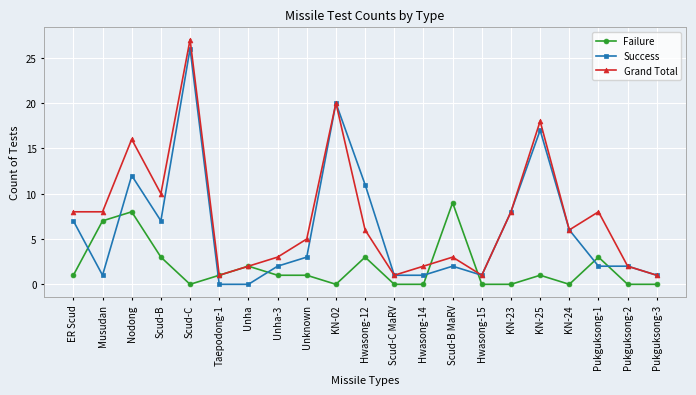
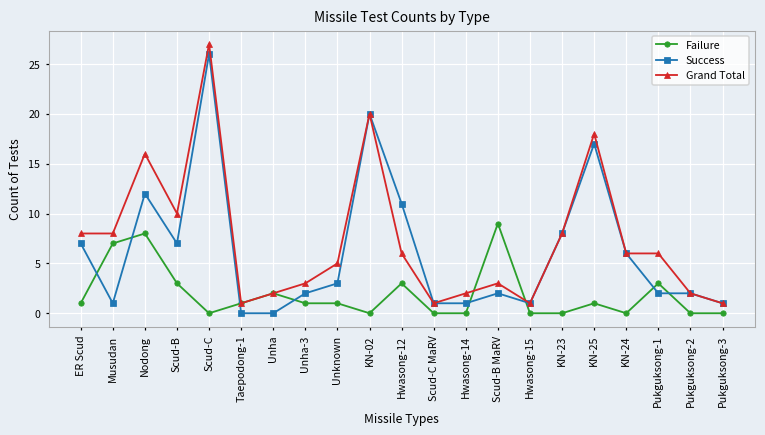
  {
    "Failure": {
      "ER Scud": 1,
      "Musudan": 7,
      "Nodong": 8,
      "Scud-B": 3,
      "Scud-C": 0,
      "Unha-3": 1,
      "Unknown": 1,
      "KN-02": 0,
      "Hwasong-12": 3,
      "Scud-C MaRV": 0,
      "Hwasong-14": 0,
      "Scud-B MaRV": 9,
      "Hwasong-15": 0,
      "KN-23": 0,
      "KN-25": 1,
      "KN-24": 0,
      "Pukguksong-1": 3,
      "Pukguksong-2": 0,
      "Pukguksong-3": 0
    },
    "Success": {
      "ER Scud": 7,
      "Musudan": 1,
      "Nodong": 12,
      "Scud-B": 7,
      "Scud-C": 26,
      "Taepodong-1": 0,
      "Unha": 0,
      "Unha-3": 2,
      "Unknown": 3,
      "Hwasong-12": 11,
      "Hwasong-14": 1,
      "Scud-B MaRV": 2,
      "KN-25": 17,
      "Pukguksong-1": 2
    },
    "Grand Total": {
      "ER Scud": 8,
      "Musudan": 8,
      "Nodong": 16,
      "Scud-B": 10,
      "Scud-C": 27,
      "Unha-3": 3,
      "Unknown": 5,
      "Hwasong-12": 6,
      "Hwasong-14": 2,
      "Scud-B MaRV": 3,
      "KN-25": 18,
-     "Pukguksong-1": 8
+     "Pukguksong-1": 6
    }
  }
